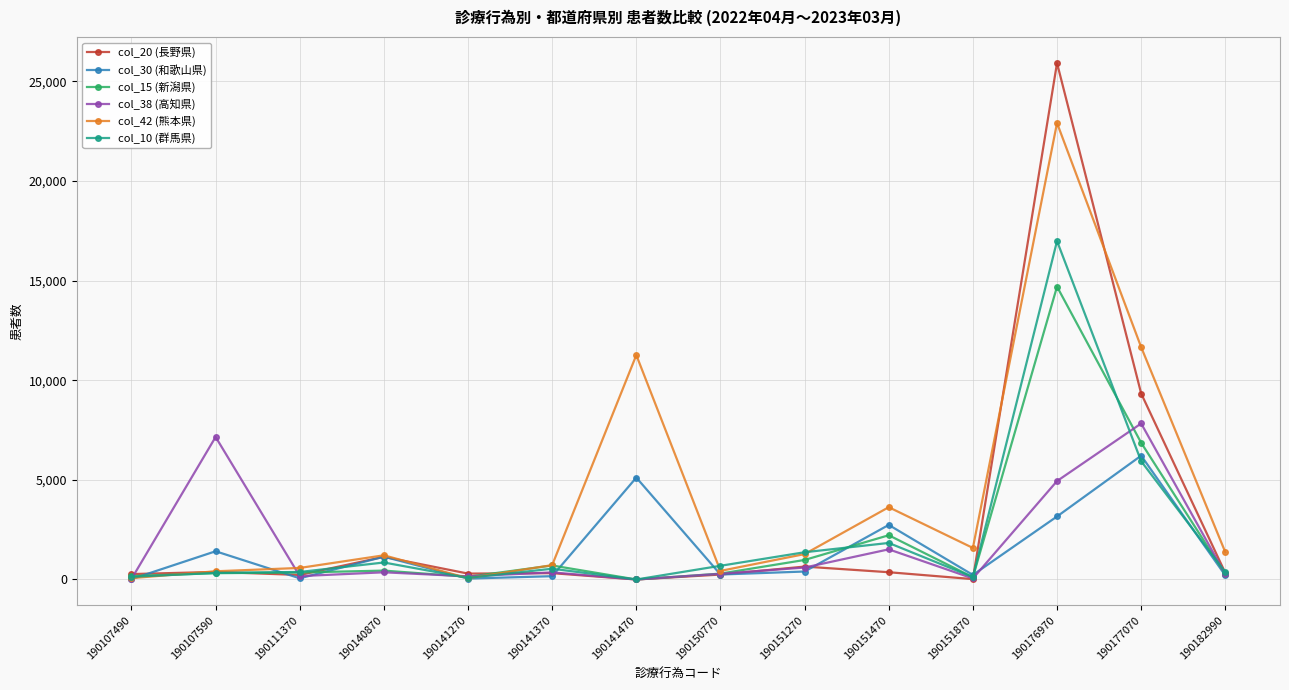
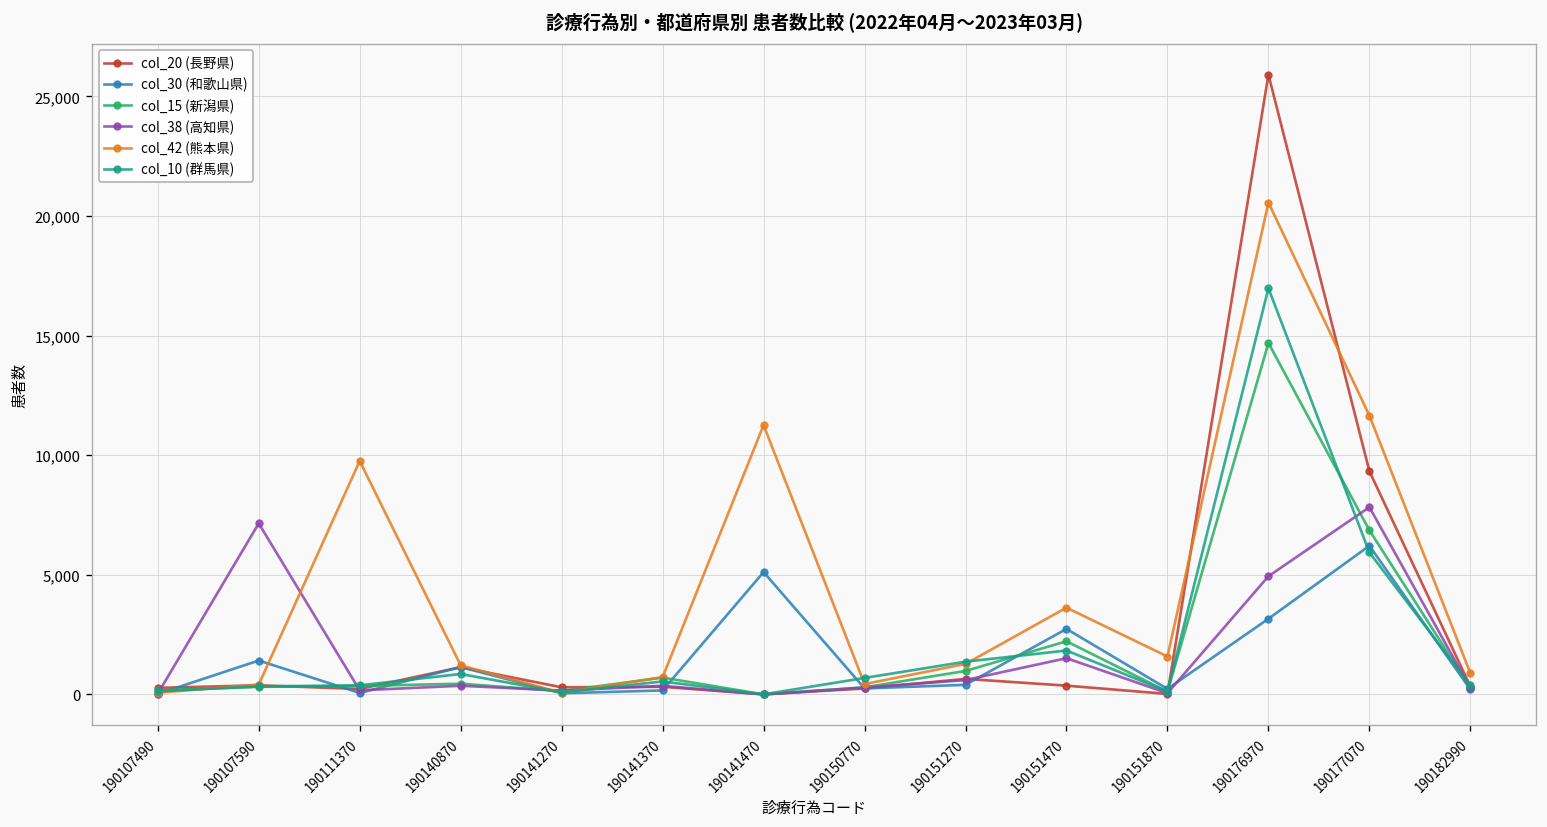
  {
    "col_20 (長野県)": {
      "190141270": "300",
      "190151470": "400",
      "190176970": "25,900",
      "190177070": "9,300"
    },
    "col_30 (和歌山県)": {
      "190107590": "1,400",
      "190141370": "200",
      "190141470": "5,100",
      "190151270": "400",
      "190151470": "2,700",
      "190176970": "3,200",
      "190177070": "6,200"
    },
    "col_38 (高知県)": {
      "190107590": "7,200",
      "190151470": "1,500",
      "190176970": "4,900",
      "190177070": "7,800"
    },
    "col_42 (熊本県)": {
-     "190111370": "600",
+     "190111370": "9,800",
      "190141470": "11,300",
      "190150770": "400",
      "190151470": "3,600",
      "190151870": "1,600",
-     "190176970": "22,900",
+     "190176970": "20,600",
      "190177070": "11,700",
-     "190182990": "1,400"
+     "190182990": "900"
    }
  }
